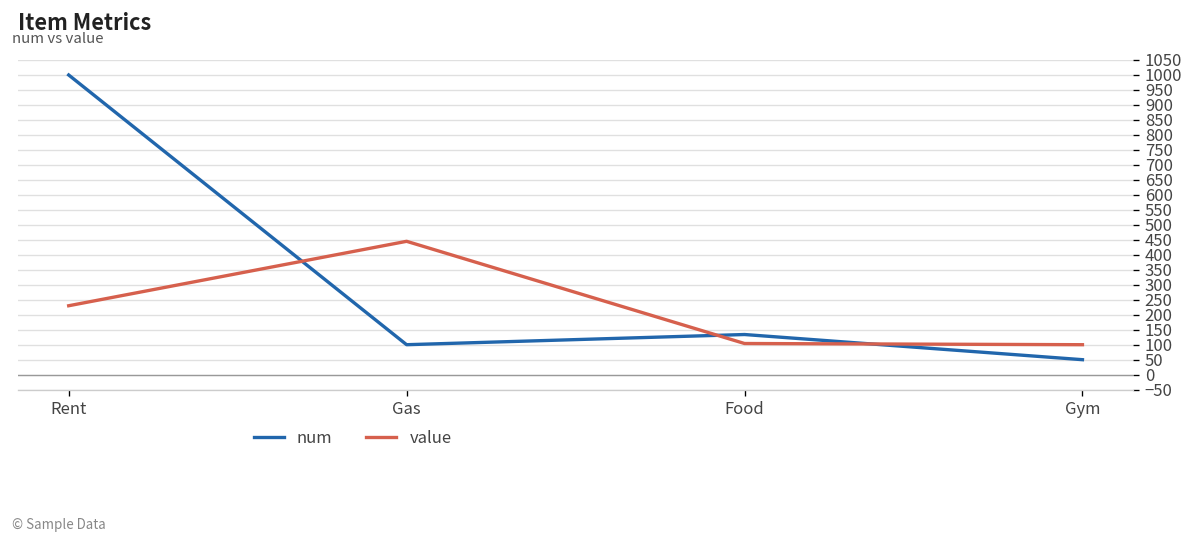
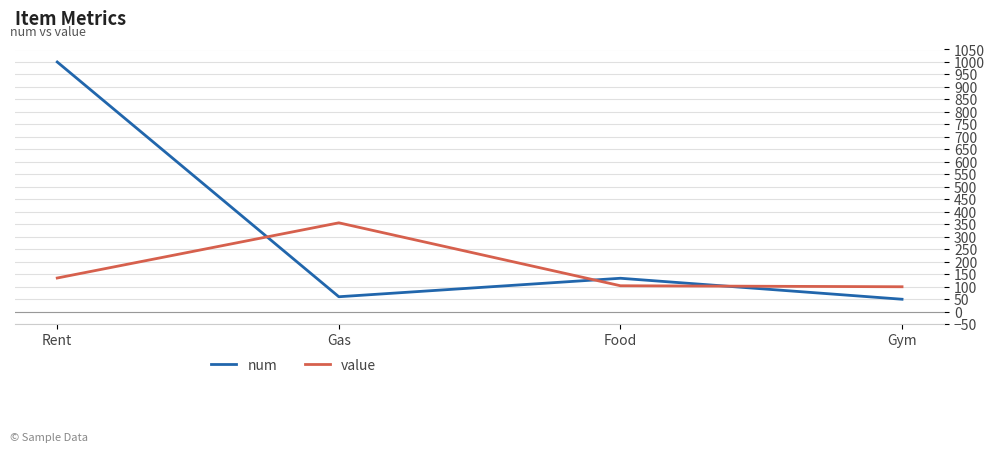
  {
    "num": {
      "Rent": 1000,
-     "Gas": 100,
+     "Gas": 60,
      "Food": 130,
      "Gym": 50
    },
    "value": {
-     "Rent": 230,
-     "Gas": 450,
+     "Rent": 140,
+     "Gas": 360,
      "Food": 100,
      "Gym": 100
    }
  }
